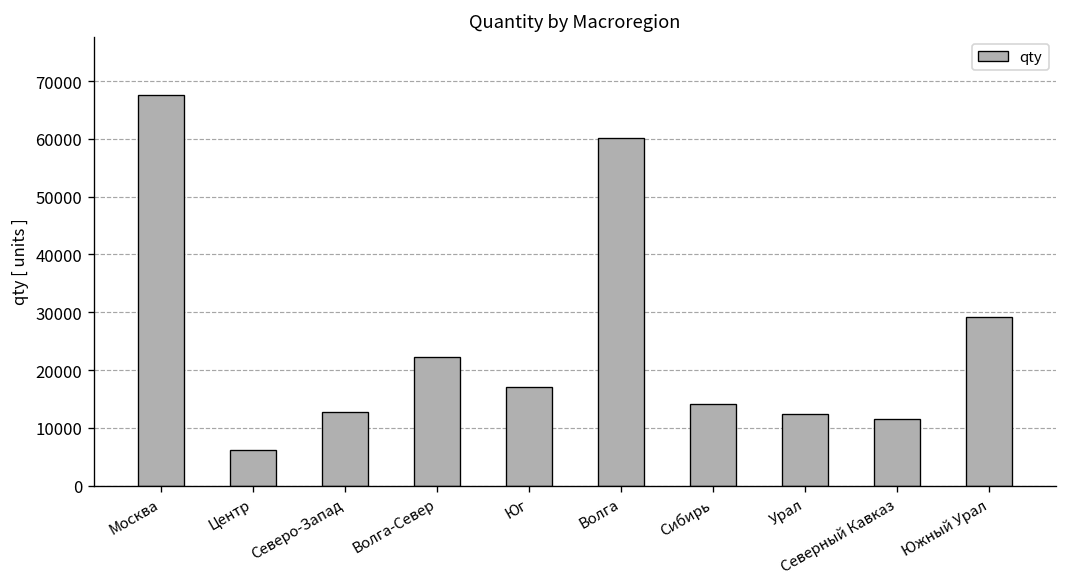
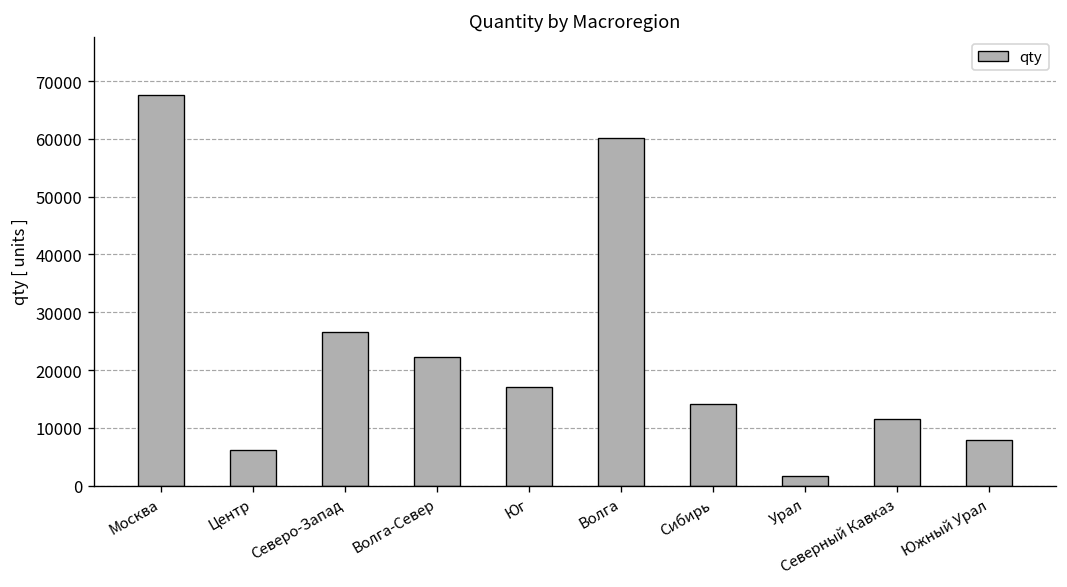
  {
    "Москва": 68000,
    "Центр": 6000,
-   "Северо-Запад": 13000,
+   "Северо-Запад": 27000,
    "Волга-Север": 22000,
    "Юг": 17000,
    "Волга": 60000,
    "Сибирь": 14000,
-   "Урал": 12000,
+   "Урал": 2000,
    "Северный Кавказ": 12000,
-   "Южный Урал": 29000
+   "Южный Урал": 8000
  }
